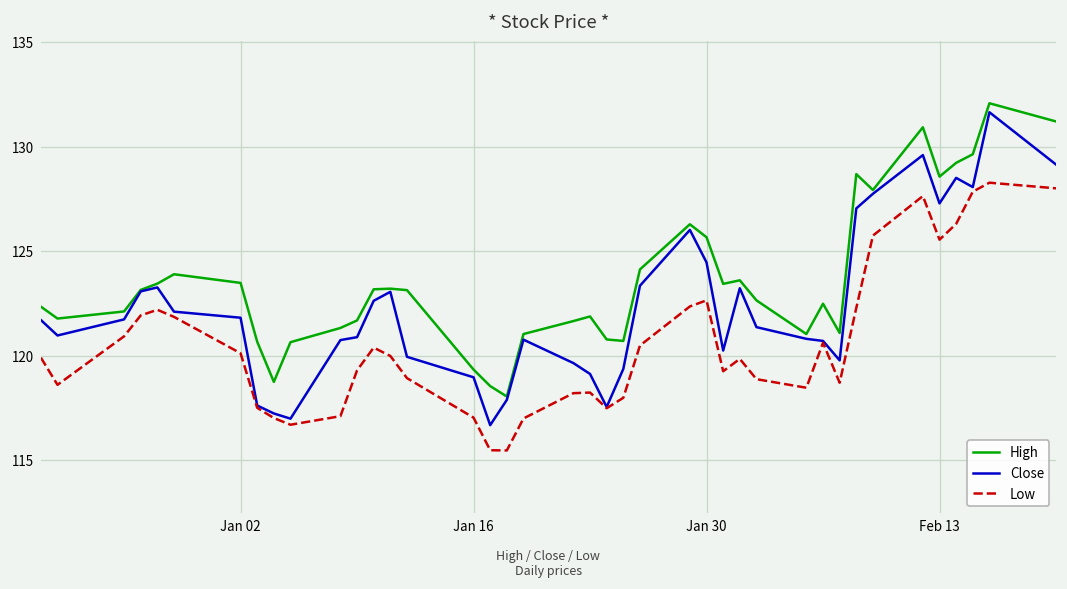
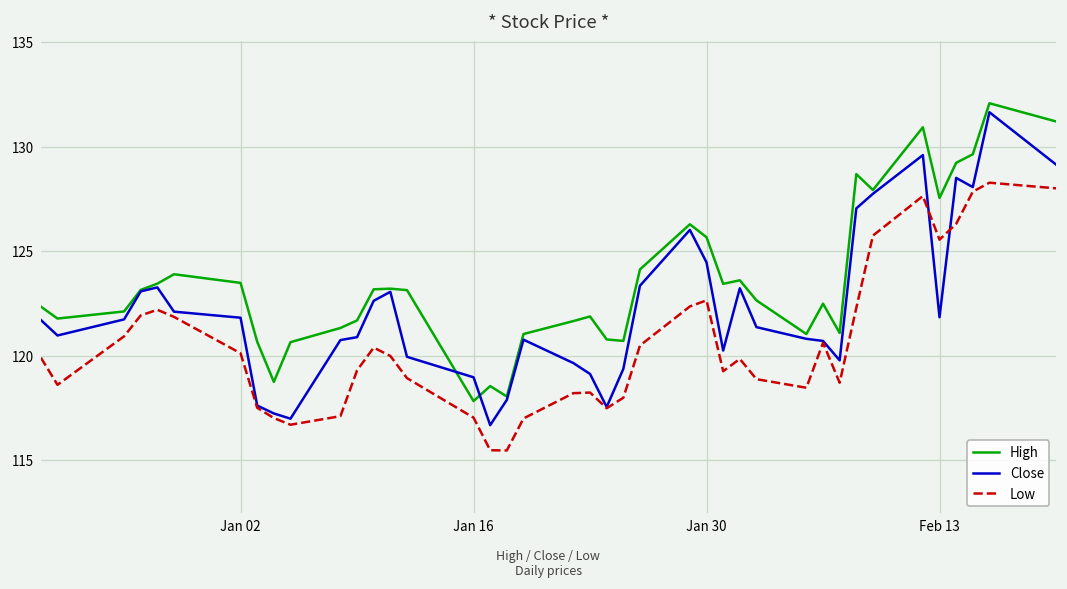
  {
    "High": {
      "Jan 02": 123.5,
-     "Jan 16": 119.3,
+     "Jan 16": 117.8,
      "Jan 30": 125.7,
-     "Feb 13": 128.6
+     "Feb 13": 127.6
    },
    "Close": {
      "Jan 02": 121.8,
      "Jan 16": 119.0,
      "Jan 30": 124.5,
-     "Feb 13": 127.3
+     "Feb 13": 121.9
    },
    "Low": {
      "Jan 02": 120.1,
      "Jan 16": 117.1,
      "Jan 30": 122.7,
      "Feb 13": 125.6
    }
  }
